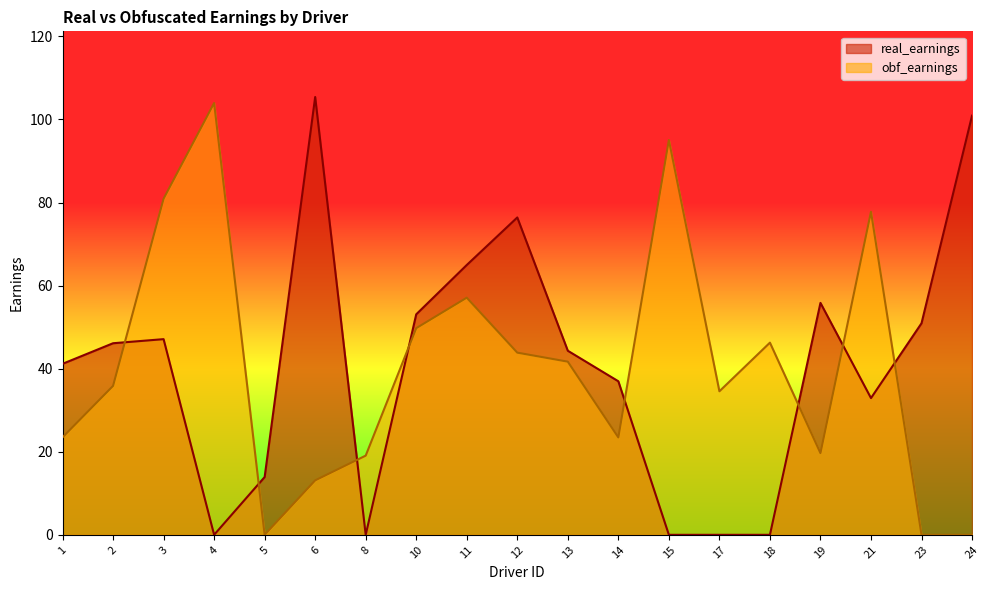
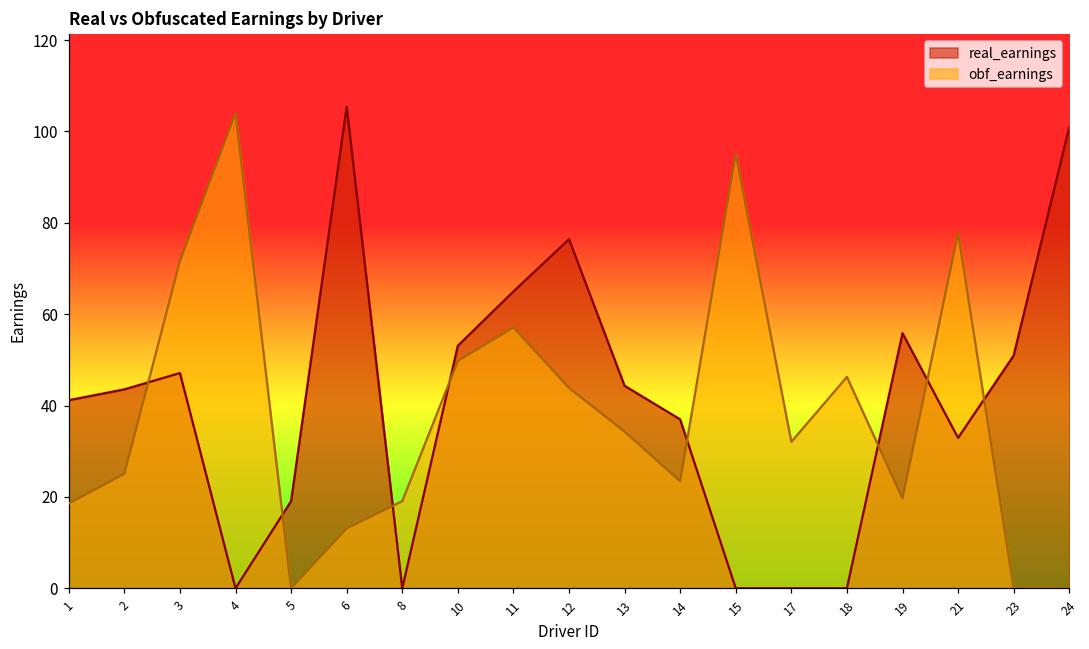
  {
    "real_earnings": {
      "1": 41,
-     "2": 46,
+     "2": 44,
      "3": 47,
      "4": 0,
-     "5": 14,
+     "5": 19,
      "6": 105,
      "8": 0,
      "10": 53,
      "11": 65,
      "12": 76,
      "13": 44,
      "14": 37,
      "15": 0,
      "17": 0,
      "18": 0,
      "19": 56,
      "21": 33,
      "23": 51,
      "24": 101
    },
    "obf_earnings": {
-     "1": 23,
-     "2": 36,
-     "3": 81,
+     "1": 19,
+     "2": 25,
+     "3": 72,
      "4": 104,
      "5": 0,
      "6": 13,
      "8": 19,
      "10": 50,
      "11": 57,
      "12": 44,
-     "13": 42,
+     "13": 34,
      "14": 23,
      "15": 95,
-     "17": 35,
+     "17": 32,
      "18": 46,
      "19": 20,
      "21": 78,
      "23": 0,
      "24": 0
    }
  }
